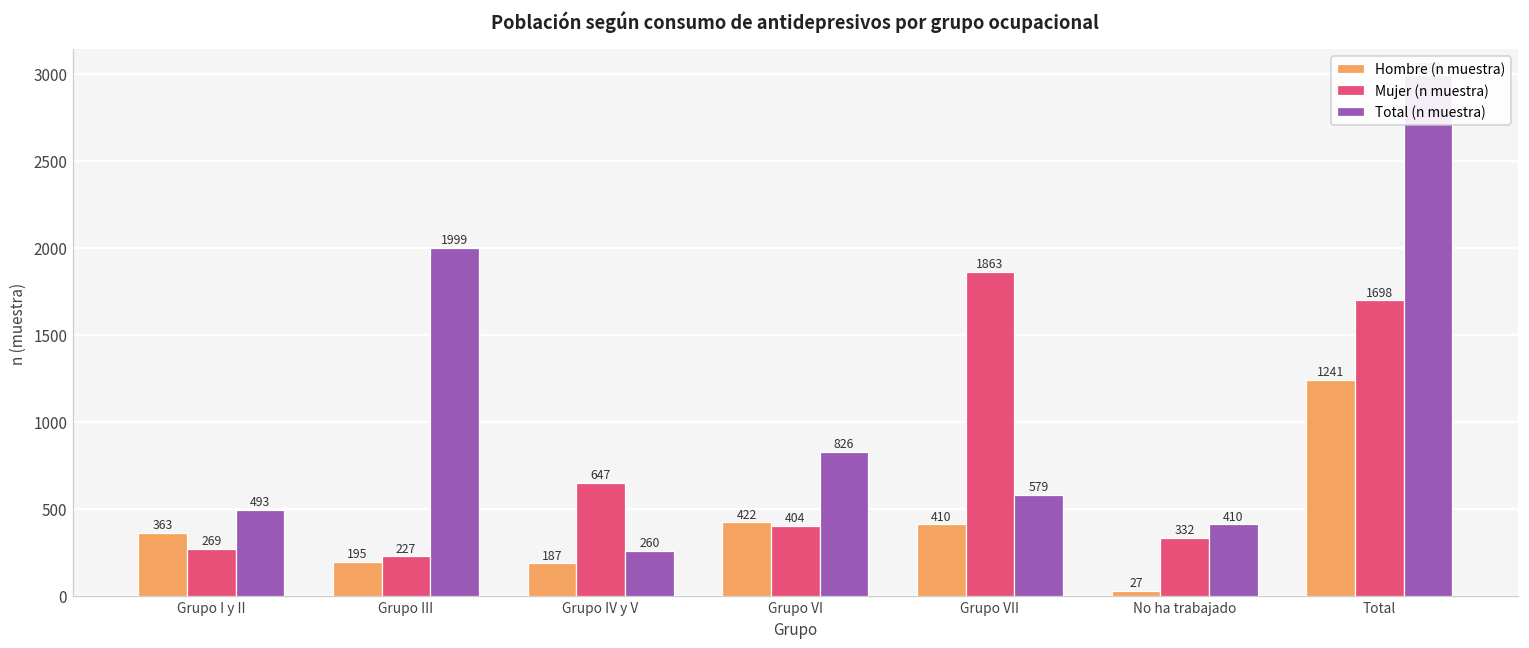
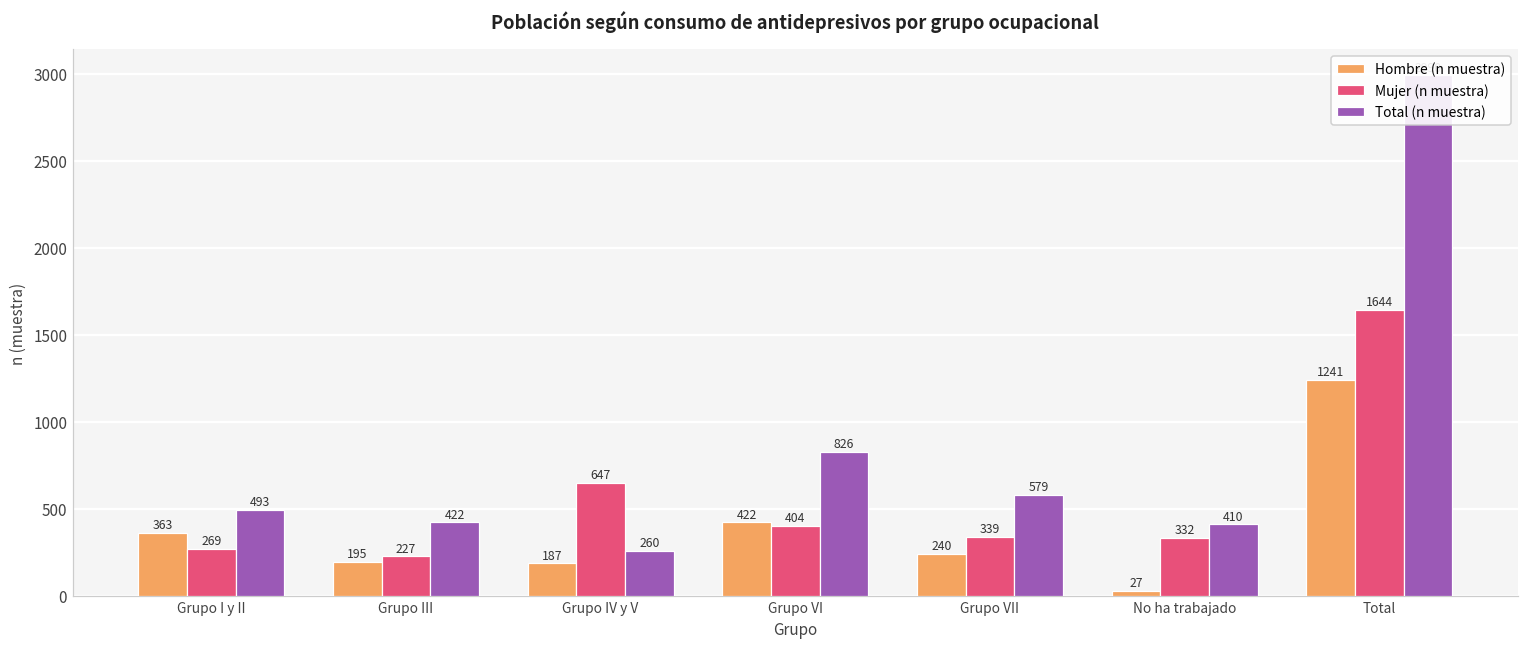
  {
    "Hombre (n muestra)": {
      "Grupo I y II": 363,
      "Grupo III": 195,
      "Grupo IV y V": 187,
      "Grupo VI": 422,
-     "Grupo VII": 410,
+     "Grupo VII": 240,
      "No ha trabajado": 27,
      "Total": 1241
    },
    "Mujer (n muestra)": {
      "Grupo I y II": 269,
      "Grupo III": 227,
      "Grupo IV y V": 647,
      "Grupo VI": 404,
-     "Grupo VII": 1863,
+     "Grupo VII": 339,
      "No ha trabajado": 332,
-     "Total": 1698
+     "Total": 1644
    },
    "Total (n muestra)": {
      "Grupo I y II": 493,
-     "Grupo III": 1999,
+     "Grupo III": 422,
      "Grupo IV y V": 260,
      "Grupo VI": 826,
      "Grupo VII": 579,
      "No ha trabajado": 410
    }
  }
